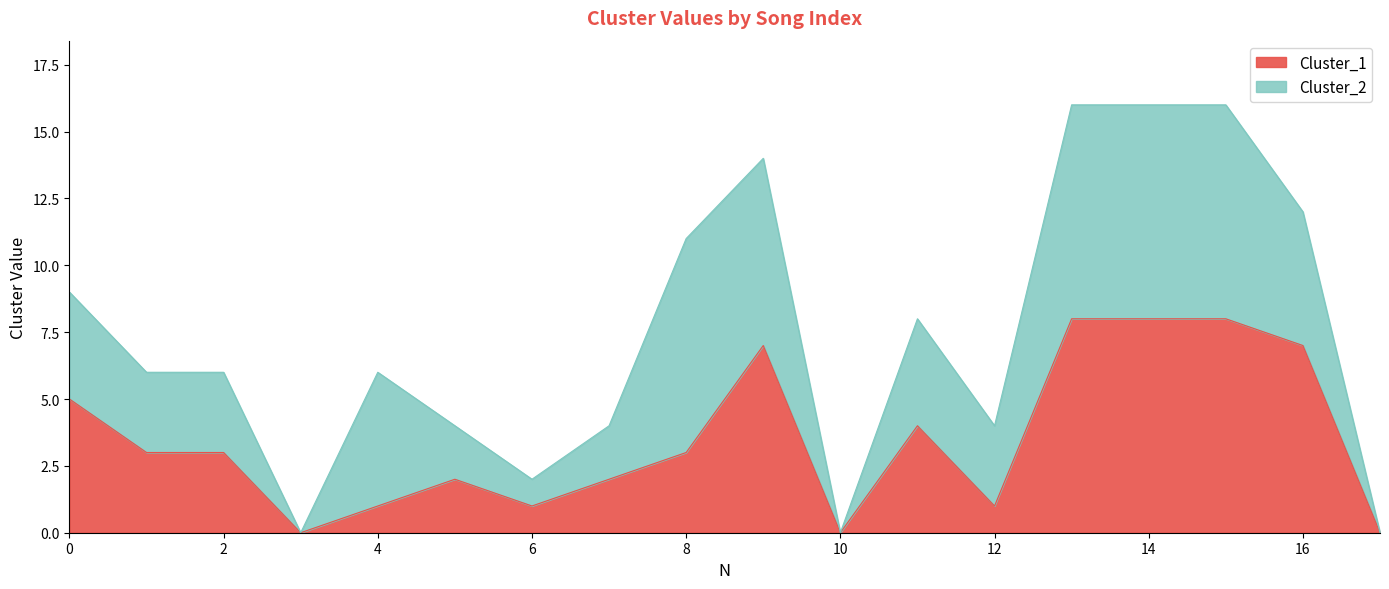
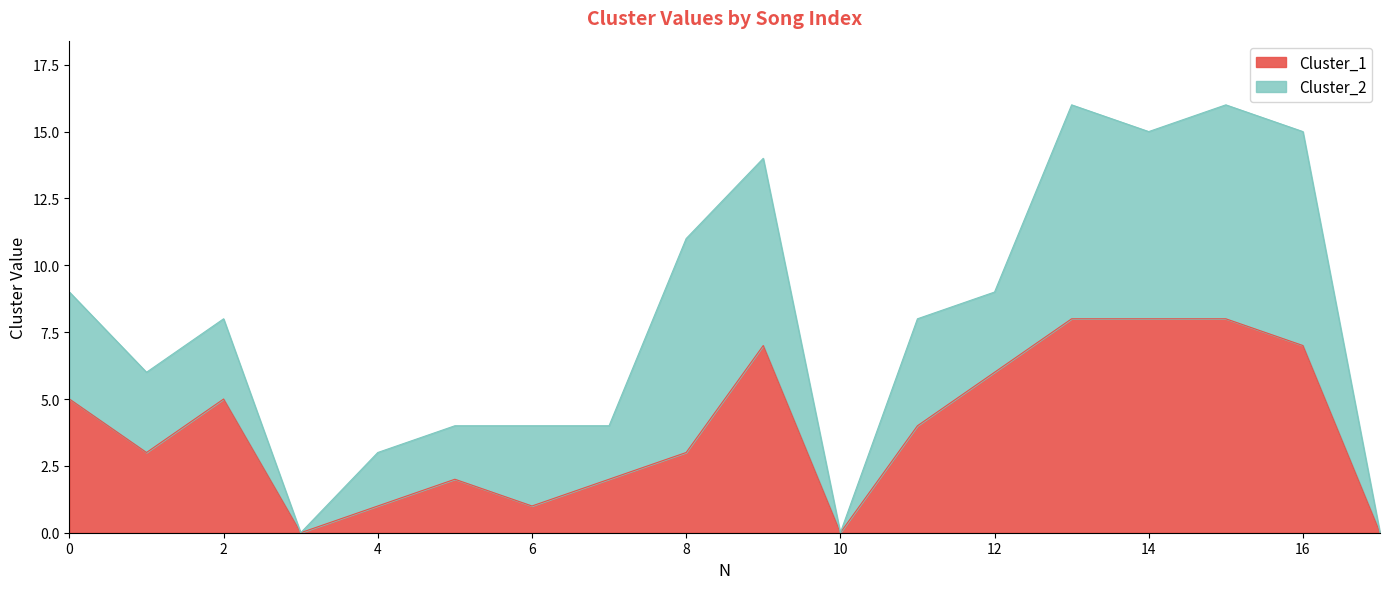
  {
    "Cluster_1": {
      "0": 5,
-     "2": 3,
+     "2": 5,
      "4": 1,
      "6": 1,
      "8": 3,
-     "12": 1,
+     "12": 6,
      "14": 8,
      "16": 7
    },
    "Cluster_2": {
      "0": 9,
-     "4": 5,
-     "6": 1,
+     "4": 2,
+     "6": 3,
      "8": 11,
-     "14": 8,
-     "16": 5
+     "14": 7,
+     "16": 8
    }
  }
